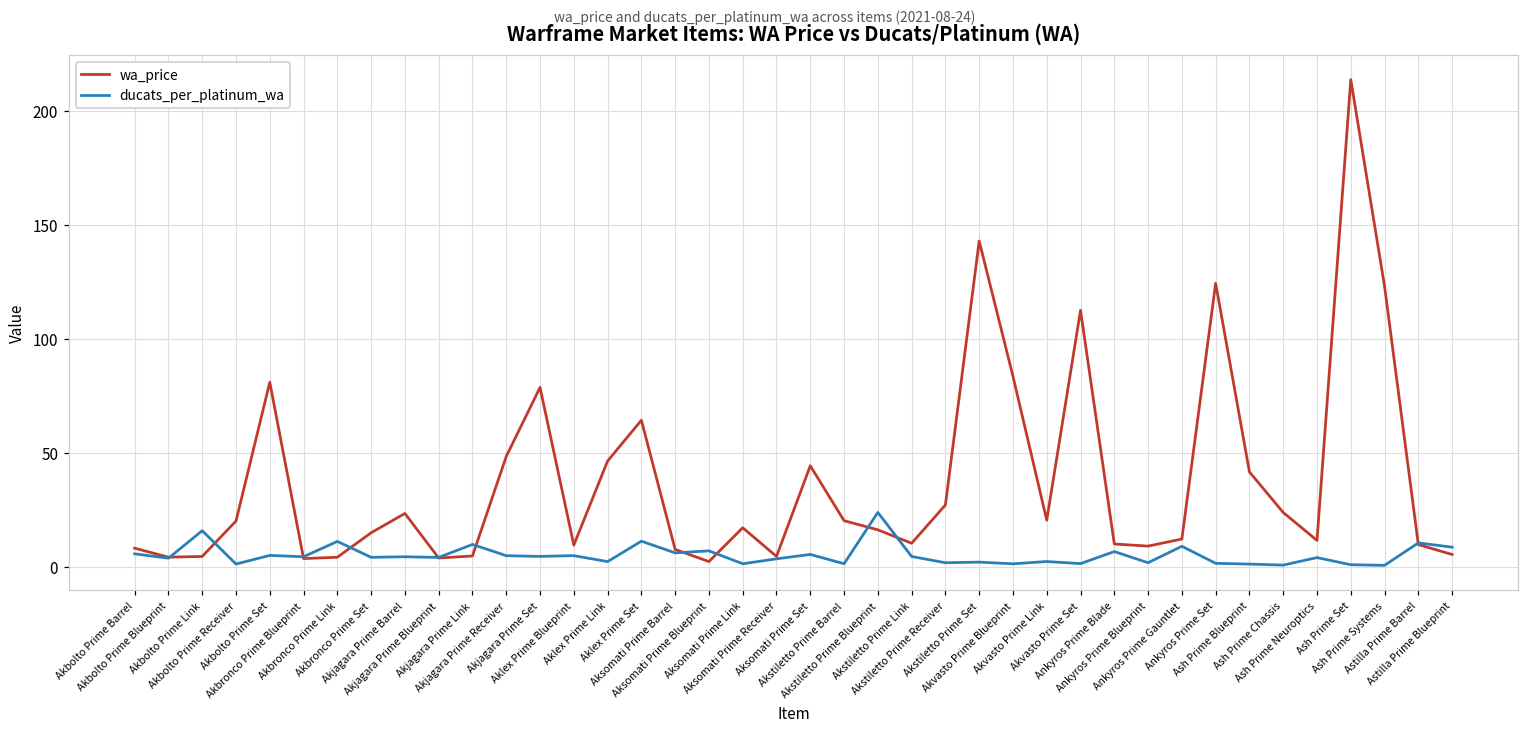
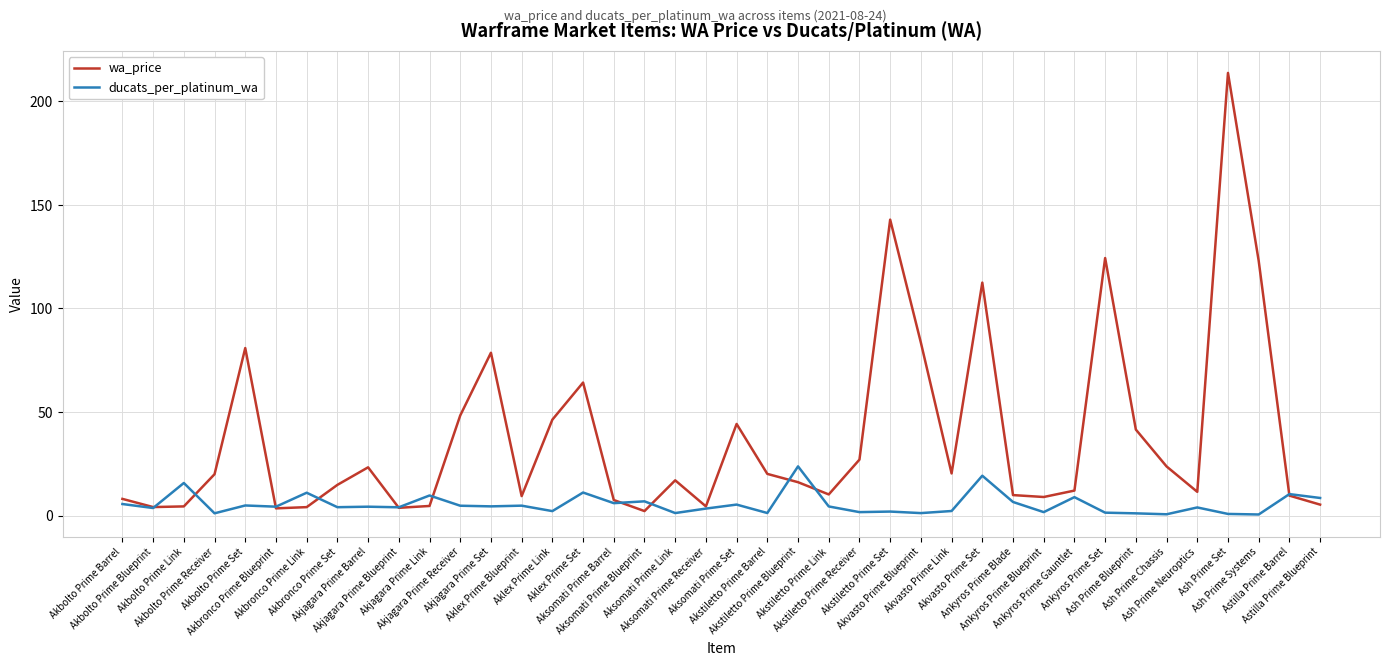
  {
    "wa_price": {
      "Akbolto Prime Barrel": 8,
      "Akbolto Prime Link": 4,
      "Akbolto Prime Receiver": 20,
      "Akbolto Prime Set": 81,
      "Akbronco Prime Link": 4,
      "Akbronco Prime Set": 15,
      "Akjagara Prime Barrel": 23,
      "Akjagara Prime Link": 5,
      "Akjagara Prime Receiver": 48,
      "Akjagara Prime Set": 79,
      "Aklex Prime Blueprint": 9,
      "Aklex Prime Link": 46,
      "Aklex Prime Set": 64,
      "Aksomati Prime Barrel": 8,
      "Aksomati Prime Blueprint": 2,
      "Aksomati Prime Link": 17,
      "Aksomati Prime Set": 44,
      "Akstiletto Prime Barrel": 20,
      "Akstiletto Prime Blueprint": 16,
      "Akstiletto Prime Link": 10,
      "Akstiletto Prime Receiver": 27,
      "Akstiletto Prime Set": 143,
      "Akvasto Prime Blueprint": 83,
      "Akvasto Prime Link": 20,
      "Akvasto Prime Set": 112,
      "Ankyros Prime Blade": 10,
      "Ankyros Prime Blueprint": 9,
      "Ankyros Prime Gauntlet": 12,
      "Ankyros Prime Set": 124,
      "Ash Prime Blueprint": 42,
      "Ash Prime Chassis": 24,
      "Ash Prime Neuroptics": 11,
      "Ash Prime Set": 214,
      "Ash Prime Systems": 123,
      "Astilla Prime Blueprint": 5
    },
    "ducats_per_platinum_wa": {
      "Akbolto Prime Barrel": 6,
      "Akbolto Prime Link": 16,
      "Akbolto Prime Receiver": 1,
      "Akbolto Prime Set": 5,
      "Akbronco Prime Link": 11,
      "Akbronco Prime Set": 4,
      "Akjagara Prime Barrel": 4,
      "Akjagara Prime Link": 10,
      "Akjagara Prime Receiver": 5,
      "Akjagara Prime Set": 4,
      "Aklex Prime Blueprint": 5,
      "Aklex Prime Link": 2,
      "Aklex Prime Set": 11,
      "Aksomati Prime Barrel": 6,
      "Aksomati Prime Blueprint": 7,
      "Aksomati Prime Link": 1,
      "Aksomati Prime Set": 5,
      "Akstiletto Prime Barrel": 1,
      "Akstiletto Prime Blueprint": 24,
      "Akstiletto Prime Link": 4,
      "Akstiletto Prime Receiver": 2,
      "Akstiletto Prime Set": 2,
      "Akvasto Prime Blueprint": 1,
      "Akvasto Prime Link": 2,
-     "Akvasto Prime Set": 1,
+     "Akvasto Prime Set": 19,
      "Ankyros Prime Blade": 7,
      "Ankyros Prime Blueprint": 2,
      "Ankyros Prime Gauntlet": 9,
      "Ankyros Prime Set": 1,
      "Ash Prime Blueprint": 1,
      "Ash Prime Chassis": 1,
      "Ash Prime Neuroptics": 4,
      "Ash Prime Set": 1,
      "Ash Prime Systems": 1,
      "Astilla Prime Blueprint": 9
    }
  }
